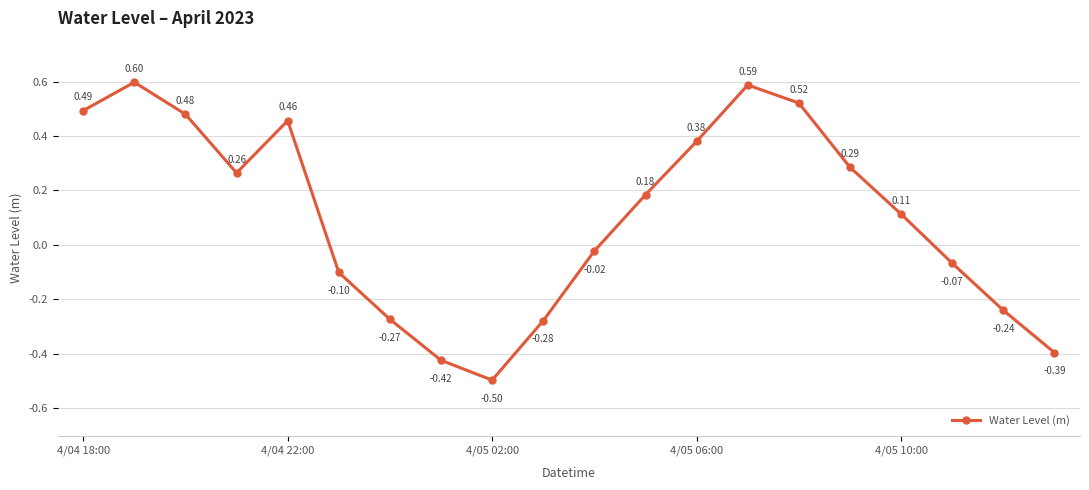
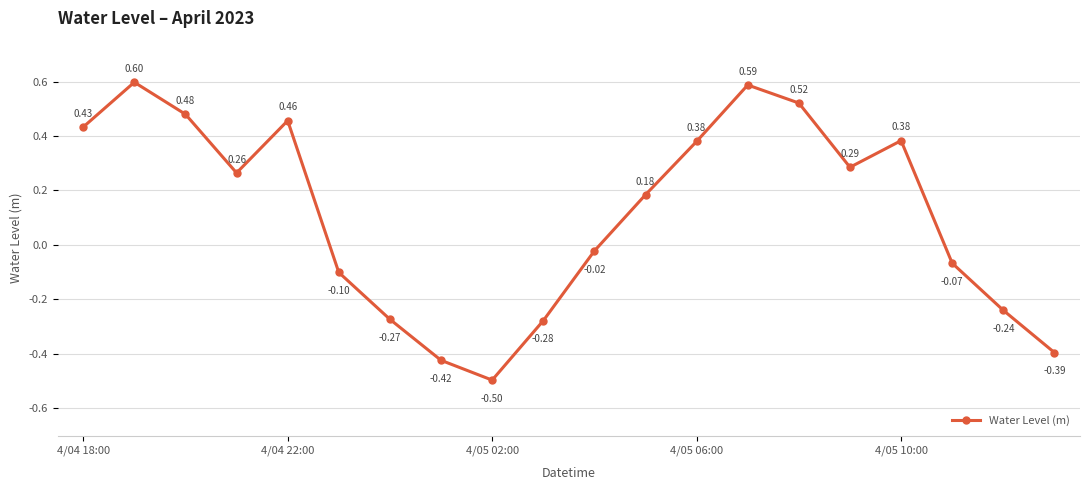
  {
-   "4/04 18:00": 0.49,
+   "4/04 18:00": 0.43,
    "4/04 22:00": 0.46,
    "4/05 02:00": -0.50,
    "4/05 06:00": 0.38,
-   "4/05 10:00": 0.11
+   "4/05 10:00": 0.38
  }
